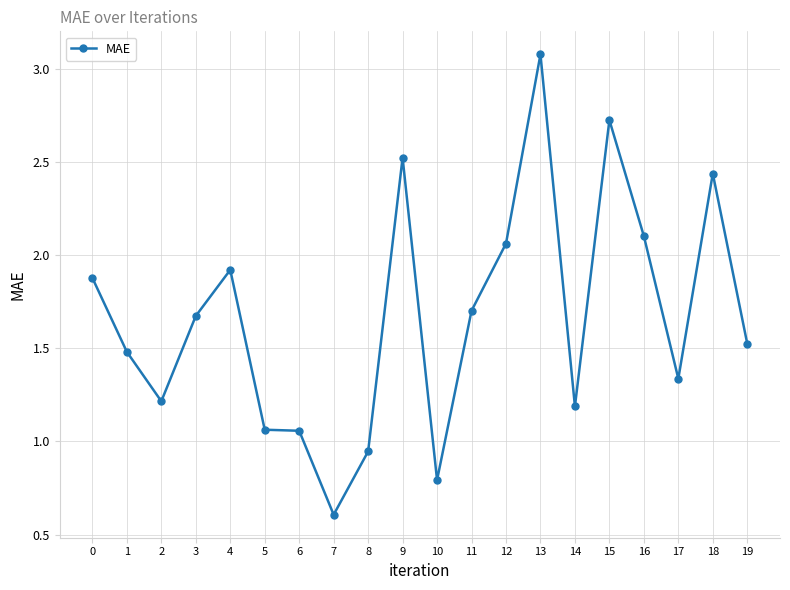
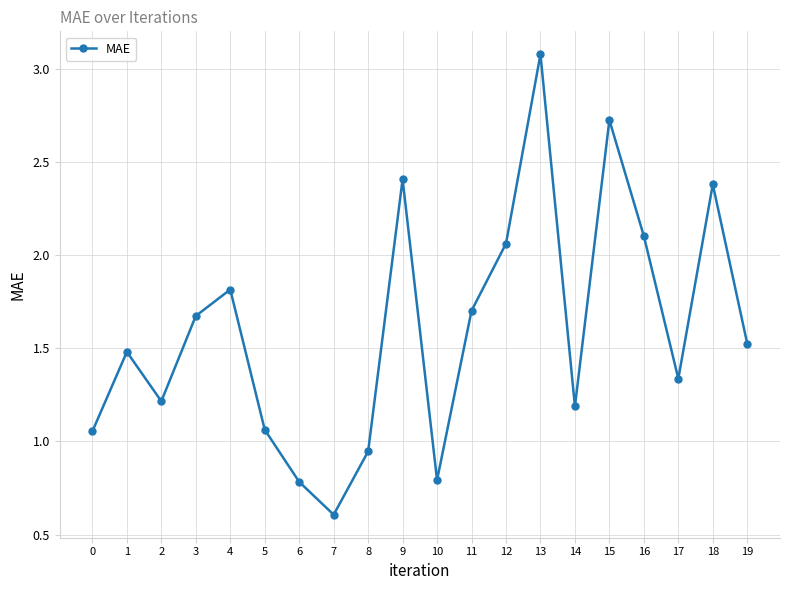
  {
-   "0": 1.88,
+   "0": 1.05,
    "1": 1.48,
    "2": 1.22,
    "3": 1.67,
-   "4": 1.92,
+   "4": 1.82,
    "5": 1.06,
-   "6": 1.06,
+   "6": 0.78,
    "7": 0.61,
    "8": 0.95,
-   "9": 2.52,
+   "9": 2.41,
    "10": 0.79,
    "11": 1.70,
    "12": 2.06,
    "13": 3.08,
    "14": 1.19,
    "15": 2.73,
    "16": 2.10,
    "17": 1.34,
-   "18": 2.44,
+   "18": 2.38,
    "19": 1.53
  }
